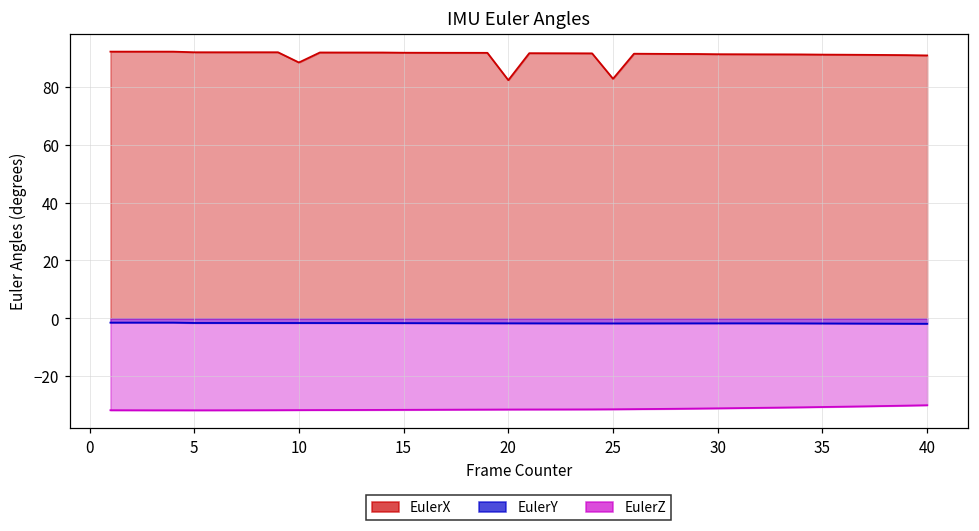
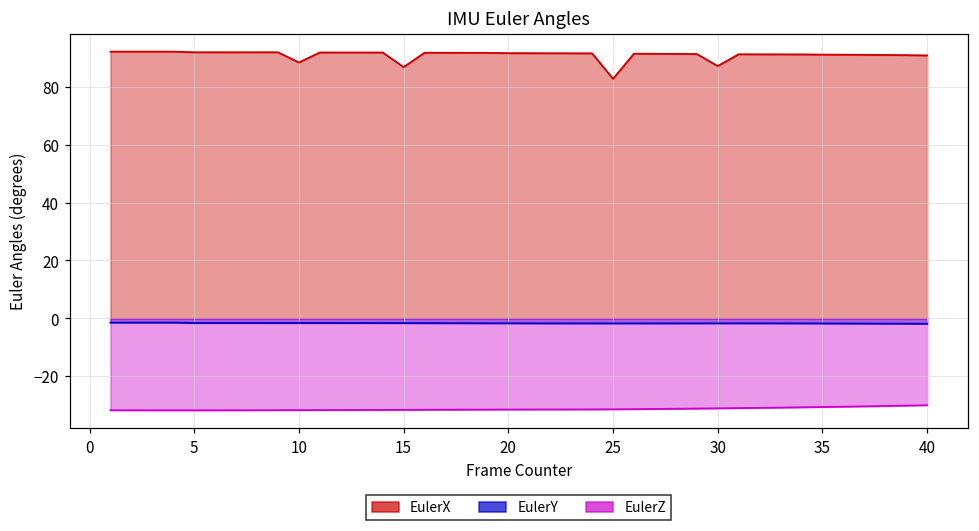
  {
    "EulerX": {
      "5": 92,
      "10": 88,
-     "15": 92,
-     "20": 82,
+     "15": 87,
+     "20": 92,
      "25": 83,
-     "30": 91,
+     "30": 87,
      "35": 91,
      "40": 91
    }
  }
